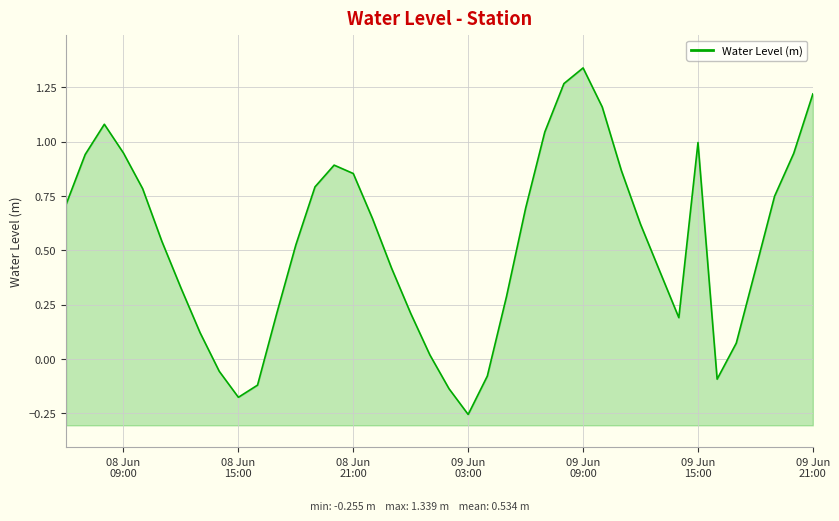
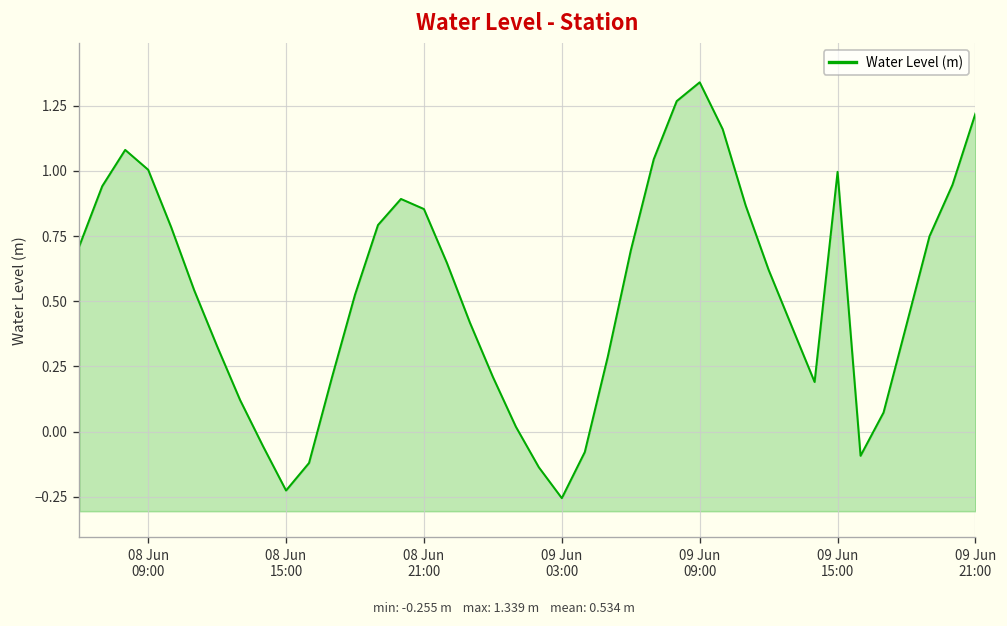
  {
-   "08 Jun 09:00": 0.95,
-   "08 Jun 15:00": -0.18,
+   "08 Jun 09:00": 1.00,
+   "08 Jun 15:00": -0.23,
    "08 Jun 21:00": 0.85,
    "09 Jun 03:00": -0.26,
    "09 Jun 09:00": 1.34,
    "09 Jun 15:00": 1.00,
    "09 Jun 21:00": 1.22
  }
